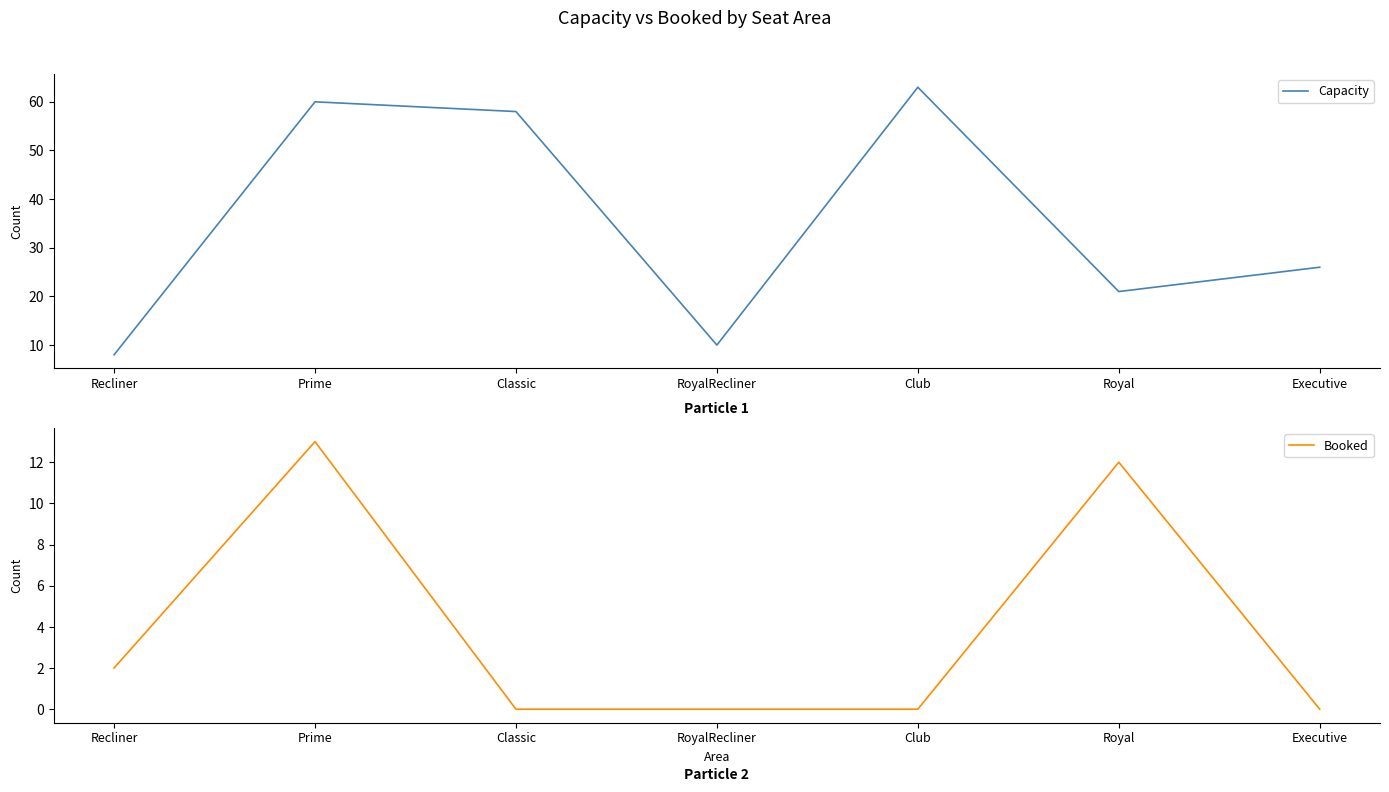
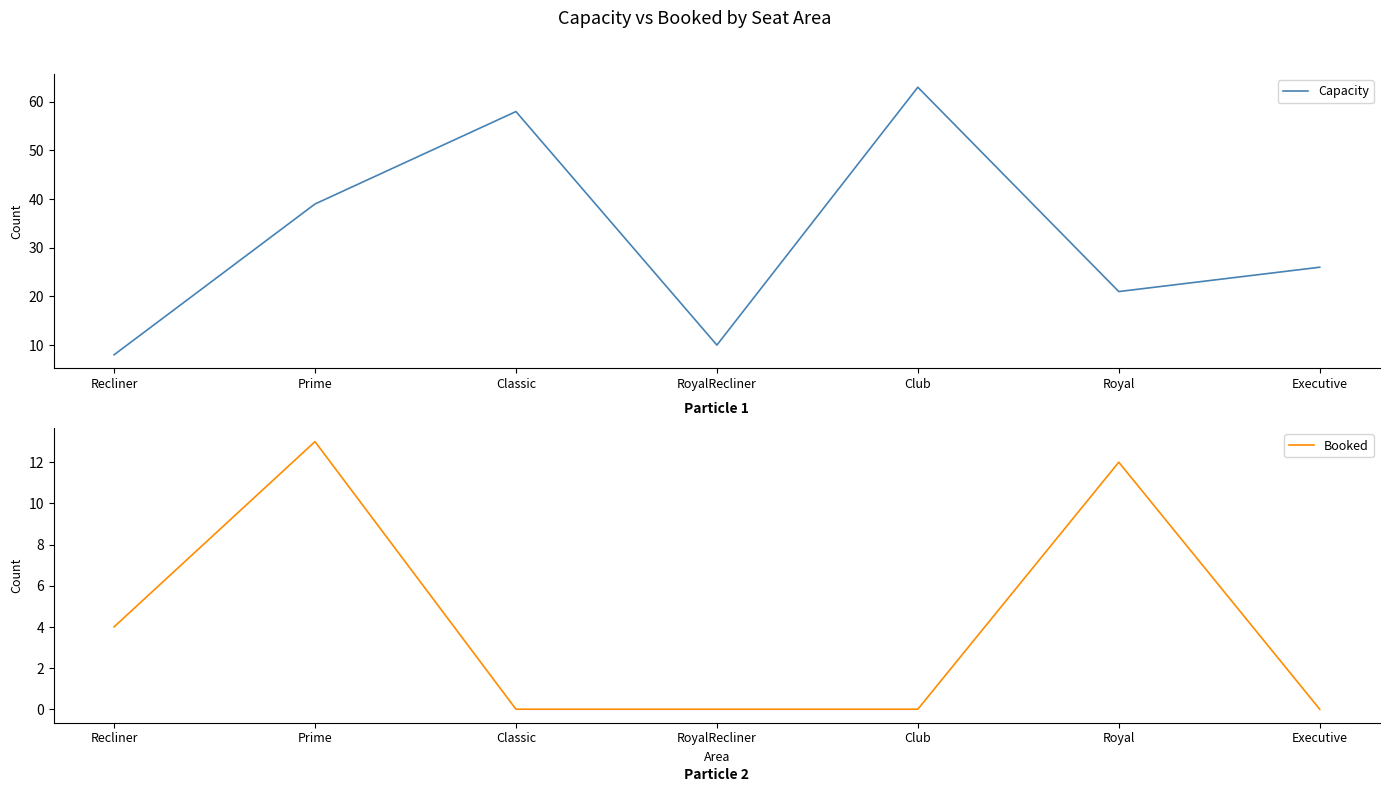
  {
    "Particle 1": {
      "Recliner": 8,
-     "Prime": 60,
+     "Prime": 39,
      "Classic": 58,
      "RoyalRecliner": 10,
      "Club": 63,
      "Royal": 21,
      "Executive": 26
    },
    "Particle 2": {
-     "Recliner": 2,
+     "Recliner": 4,
      "Prime": 13,
      "Classic": 0,
      "RoyalRecliner": 0,
      "Club": 0,
      "Royal": 12,
      "Executive": 0
    }
  }
